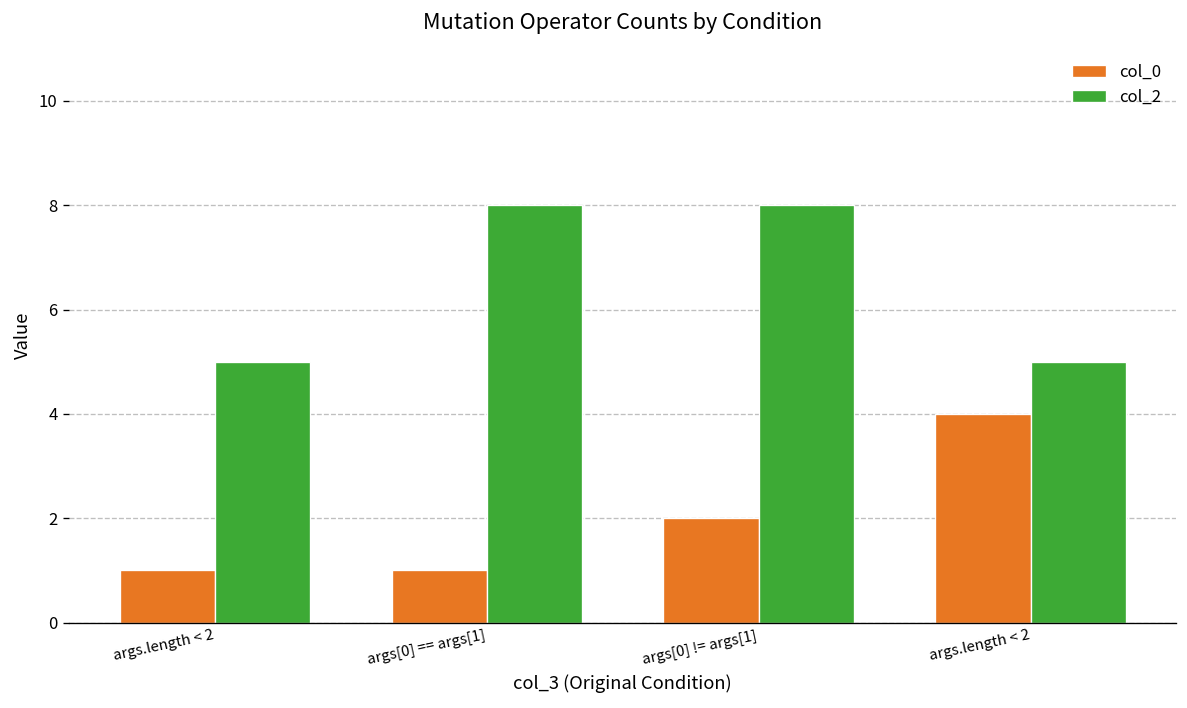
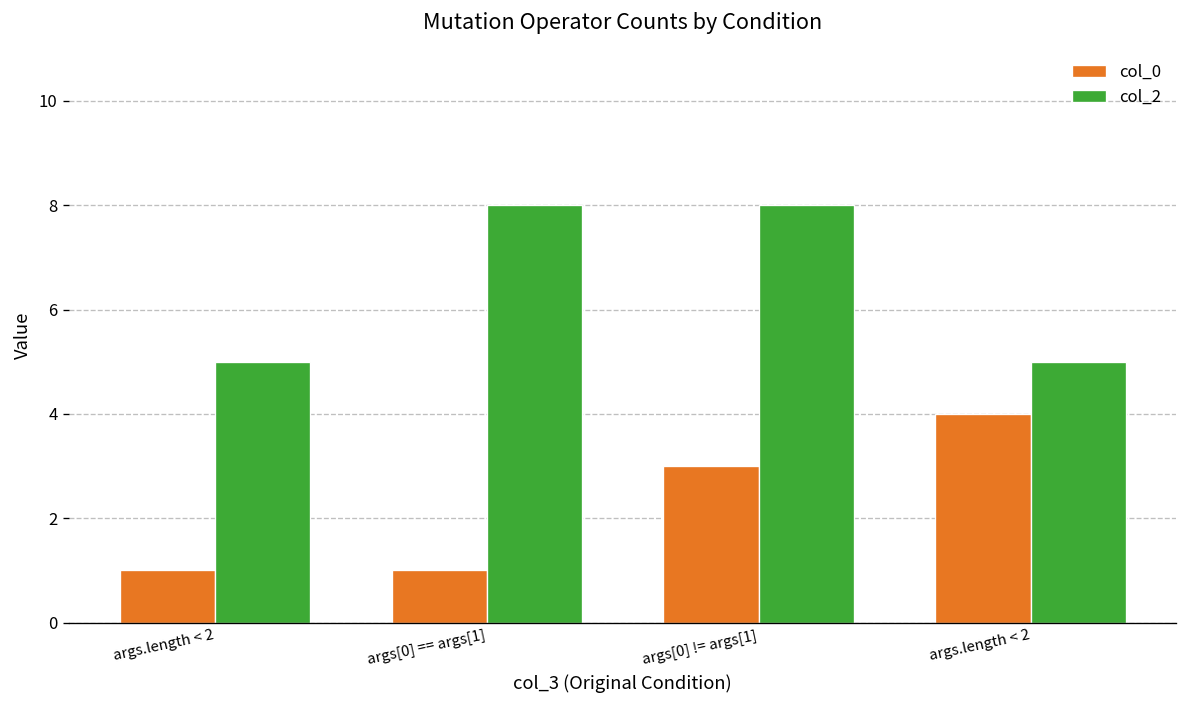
  {
    "col_0": {
      "args[0] == args[1]": 1,
-     "args[0] != args[1]": 2
+     "args[0] != args[1]": 3
    },
    "col_2": {
      "args[0] == args[1]": 8,
      "args[0] != args[1]": 8
    }
  }
